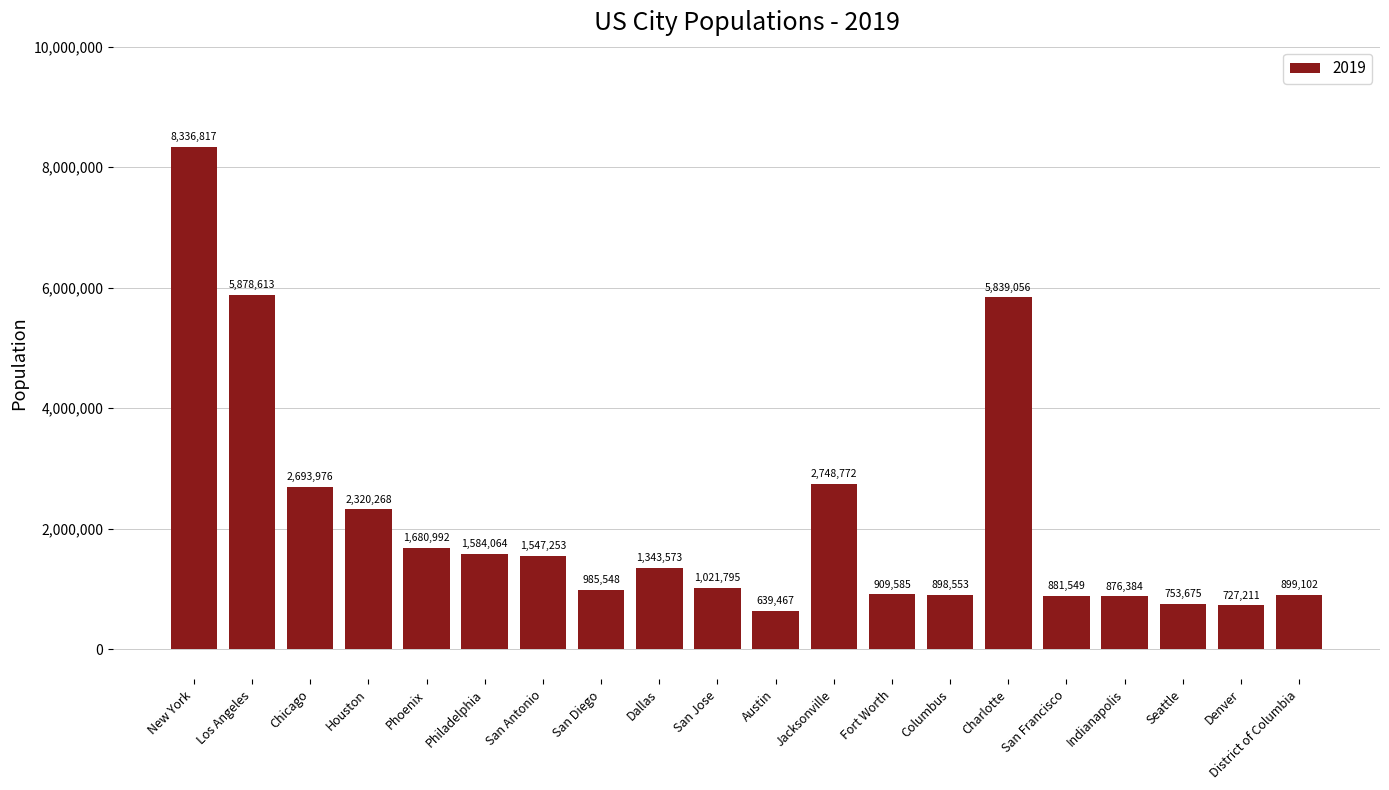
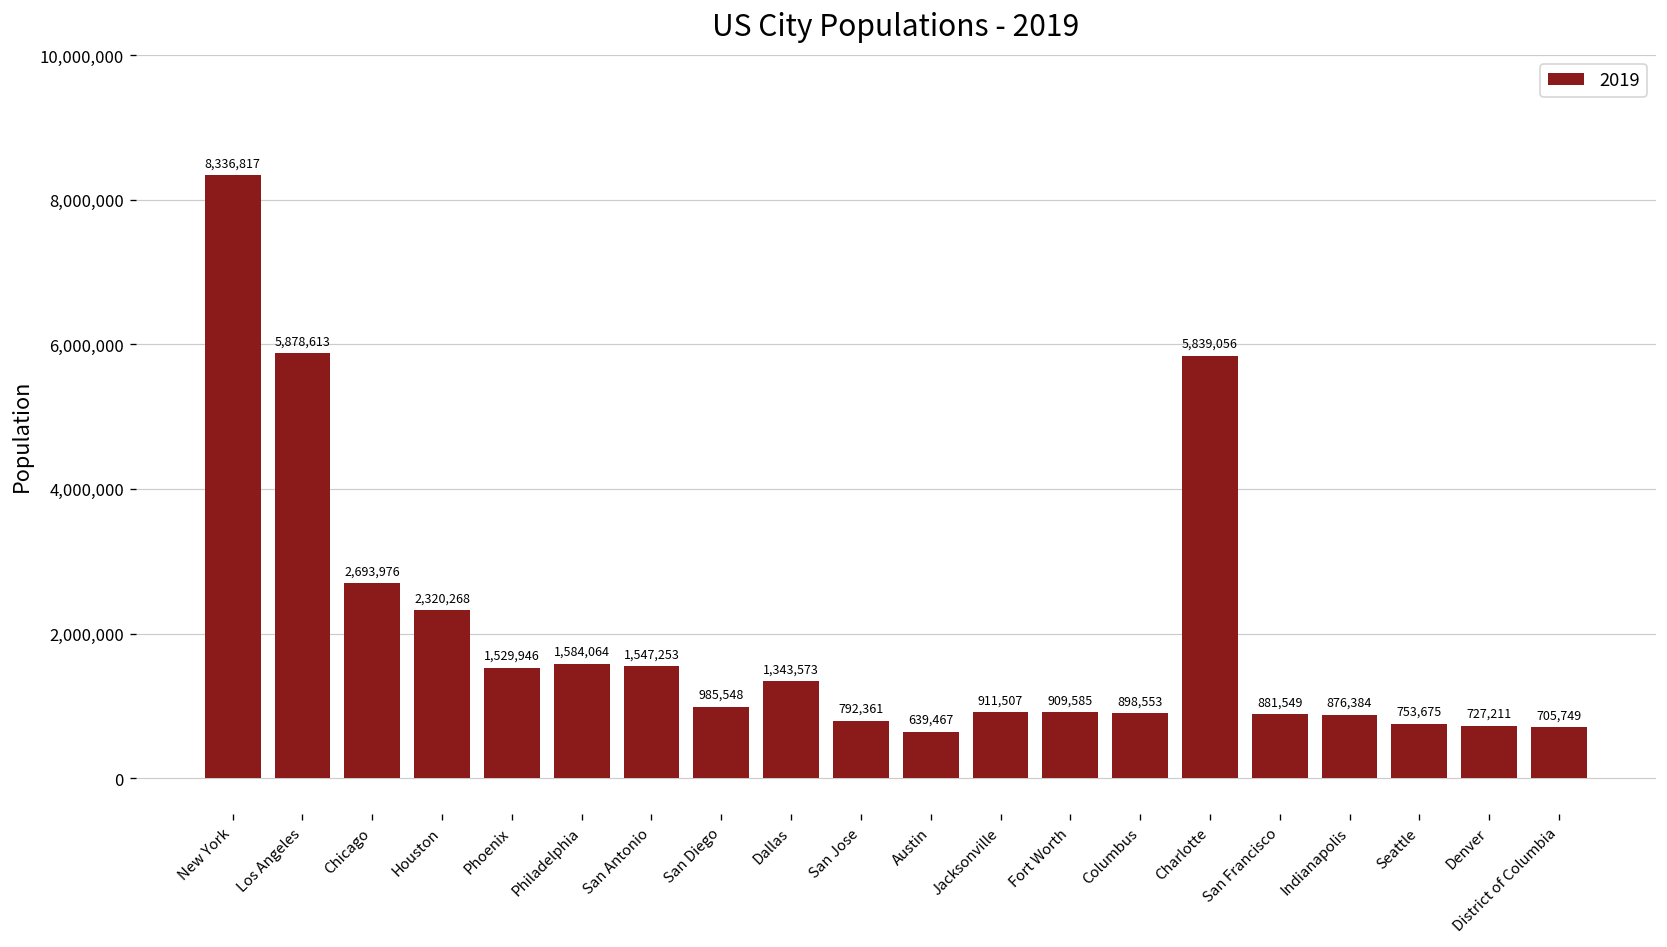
  {
    "New York": "8,336,817",
    "Los Angeles": "5,878,613",
    "Chicago": "2,693,976",
    "Houston": "2,320,268",
-   "Phoenix": "1,680,992",
+   "Phoenix": "1,529,946",
    "Philadelphia": "1,584,064",
    "San Antonio": "1,547,253",
    "San Diego": "985,548",
    "Dallas": "1,343,573",
-   "San Jose": "1,021,795",
+   "San Jose": "792,361",
    "Austin": "639,467",
-   "Jacksonville": "2,748,772",
+   "Jacksonville": "911,507",
    "Fort Worth": "909,585",
    "Columbus": "898,553",
    "Charlotte": "5,839,056",
    "San Francisco": "881,549",
    "Indianapolis": "876,384",
    "Seattle": "753,675",
    "Denver": "727,211",
-   "District of Columbia": "899,102"
+   "District of Columbia": "705,749"
  }
